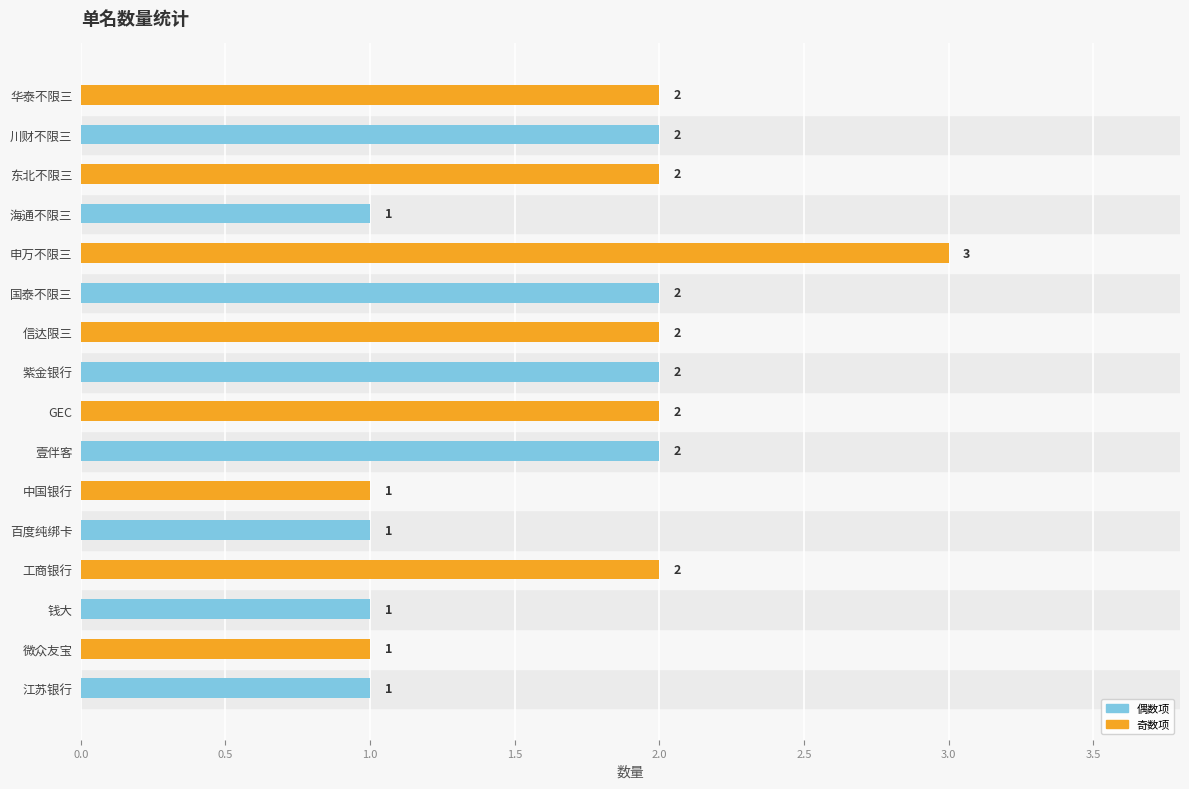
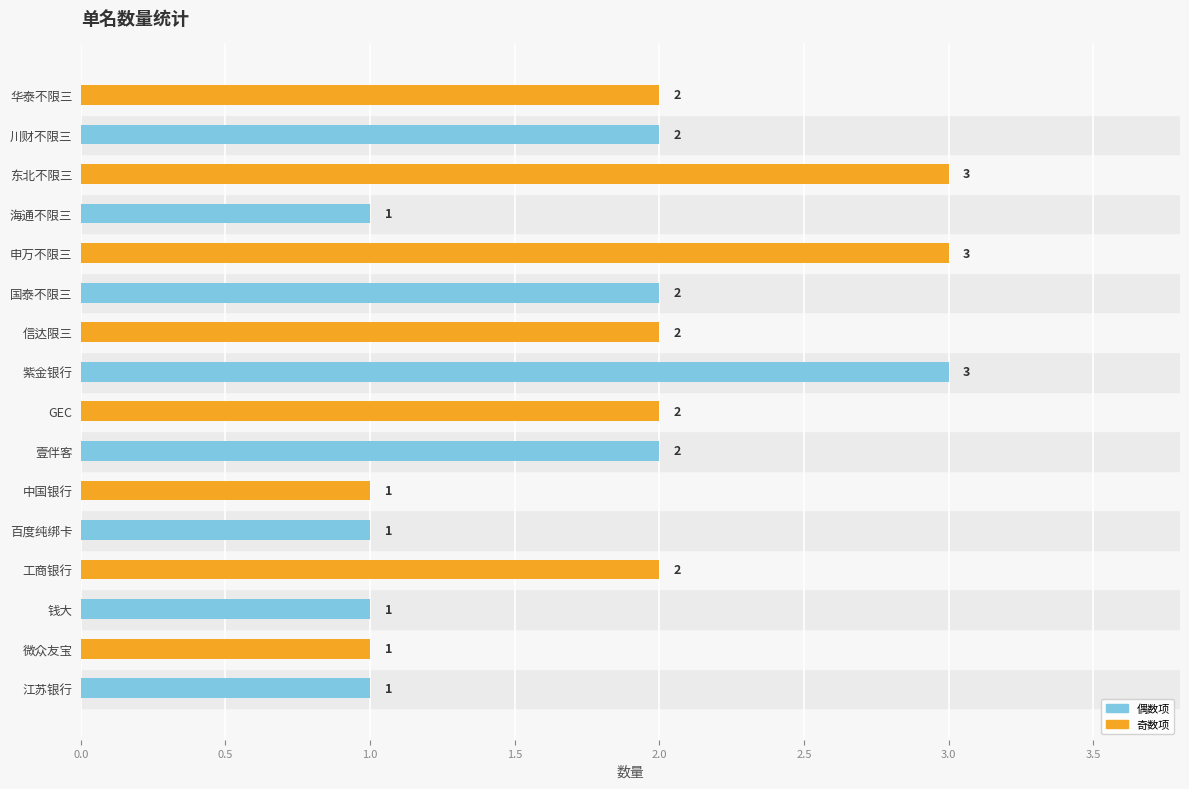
  {
    "华泰不限三": 2,
    "川财不限三": 2,
-   "东北不限三": 2,
+   "东北不限三": 3,
    "海通不限三": 1,
    "申万不限三": 3,
    "国泰不限三": 2,
    "信达限三": 2,
-   "紫金银行": 2,
+   "紫金银行": 3,
    "GEC": 2,
    "壹伴客": 2,
    "中国银行": 1,
    "百度纯绑卡": 1,
    "工商银行": 2,
    "钱大": 1,
    "微众友宝": 1,
    "江苏银行": 1
  }
